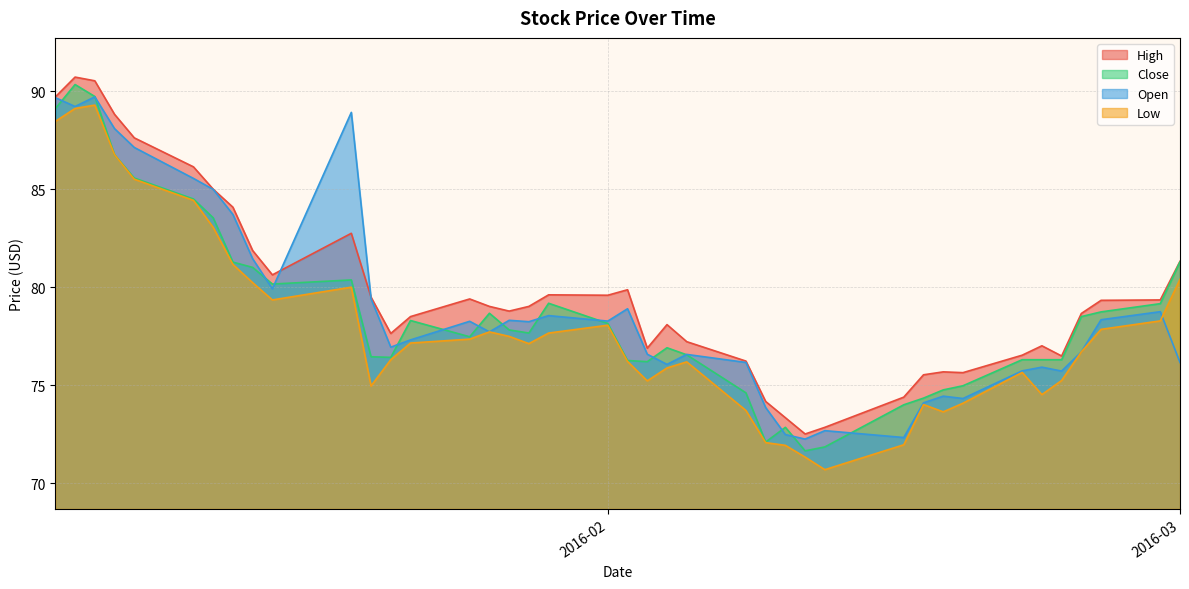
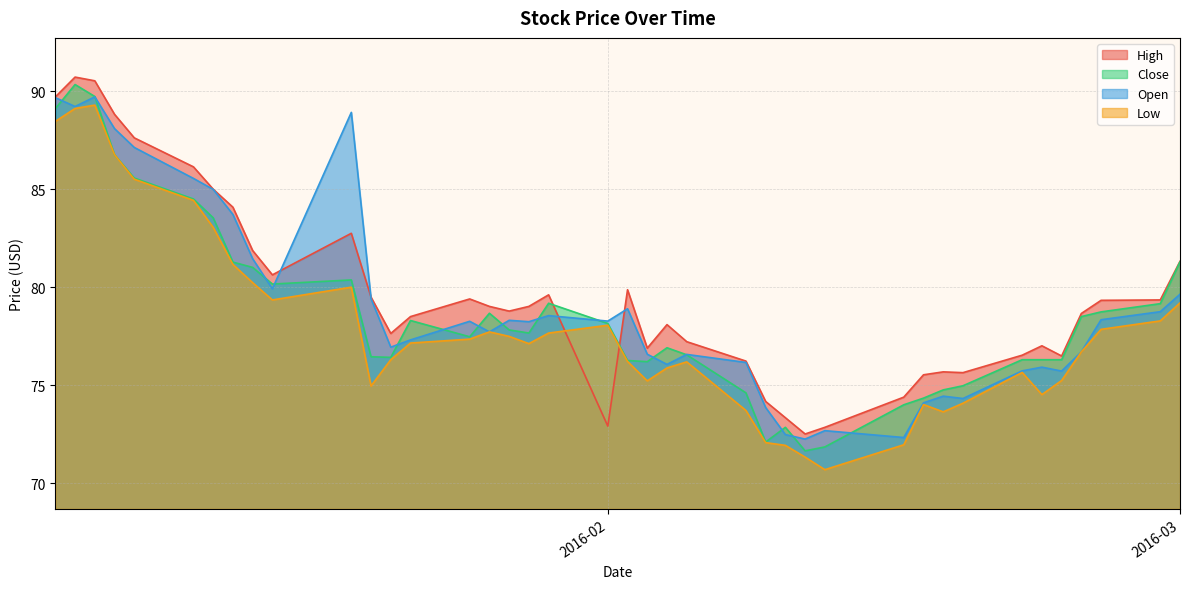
  {
    "High": {
-     "2016-02": 79.6
+     "2016-02": 72.9
    },
    "Open": {
-     "2016-03": 76.2
+     "2016-03": 79.6
    },
    "Low": {
-     "2016-03": 80.4
+     "2016-03": 79.2
    }
  }
